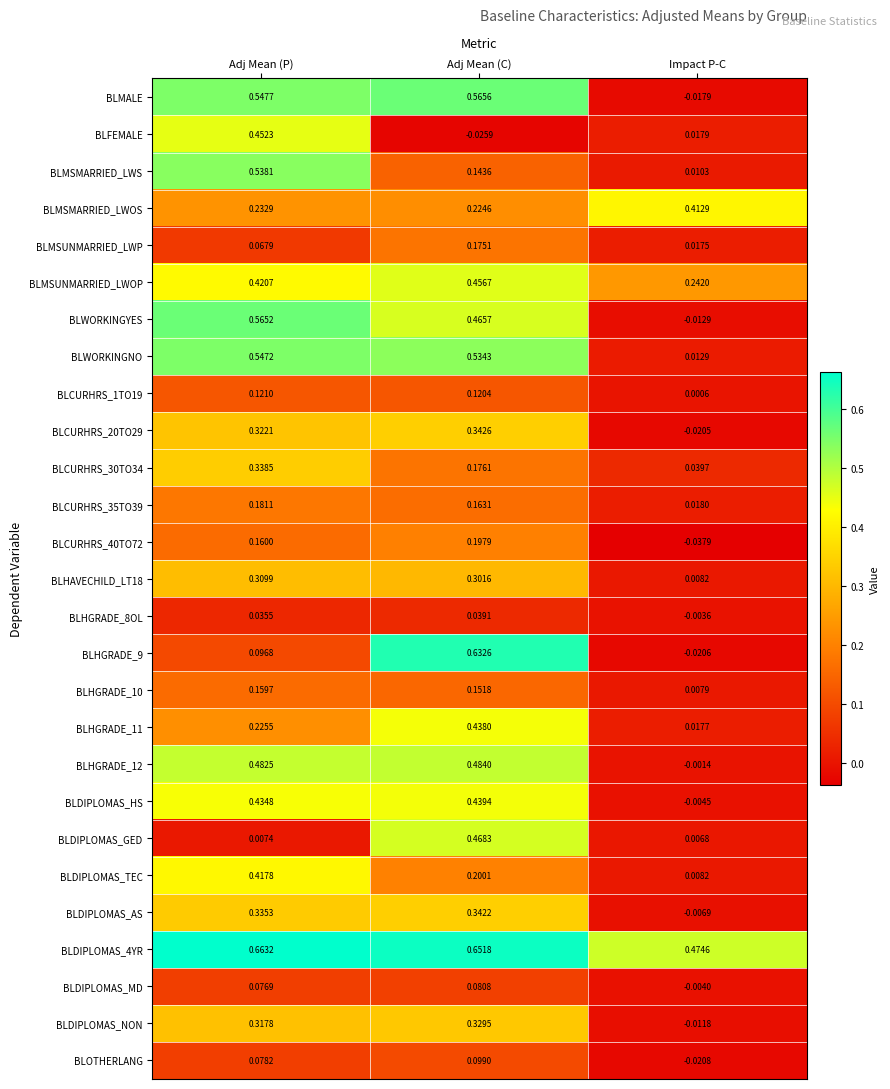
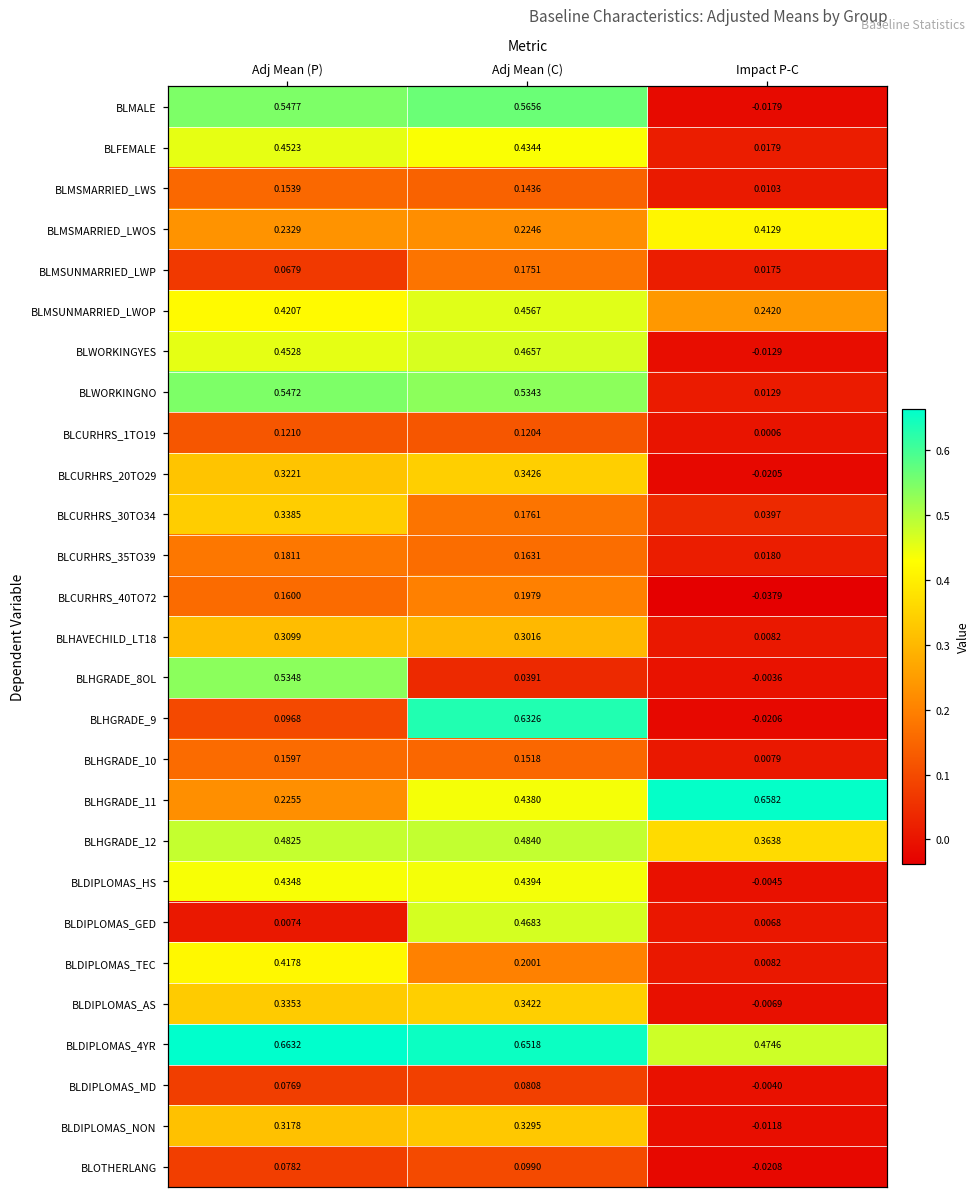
  {
    "BLMALE": {
      "Adj Mean (P)": 0.5477,
      "Adj Mean (C)": 0.5656,
      "Impact P-C": -0.0179
    },
    "BLFEMALE": {
      "Adj Mean (P)": 0.4523,
-     "Adj Mean (C)": -0.0259,
+     "Adj Mean (C)": 0.4344,
      "Impact P-C": 0.0179
    },
    "BLMSMARRIED_LWS": {
-     "Adj Mean (P)": 0.5381,
+     "Adj Mean (P)": 0.1539,
      "Adj Mean (C)": 0.1436,
      "Impact P-C": 0.0103
    },
    "BLMSMARRIED_LWOS": {
      "Adj Mean (P)": 0.2329,
      "Adj Mean (C)": 0.2246,
      "Impact P-C": 0.4129
    },
    "BLMSUNMARRIED_LWP": {
      "Adj Mean (P)": 0.0679,
      "Adj Mean (C)": 0.1751,
      "Impact P-C": 0.0175
    },
    "BLMSUNMARRIED_LWOP": {
      "Adj Mean (P)": 0.4207,
      "Adj Mean (C)": 0.4567,
      "Impact P-C": 0.2420
    },
    "BLWORKINGYES": {
-     "Adj Mean (P)": 0.5652,
+     "Adj Mean (P)": 0.4528,
      "Adj Mean (C)": 0.4657,
      "Impact P-C": -0.0129
    },
    "BLWORKINGNO": {
      "Adj Mean (P)": 0.5472,
      "Adj Mean (C)": 0.5343,
      "Impact P-C": 0.0129
    },
    "BLCURHRS_1TO19": {
      "Adj Mean (P)": 0.1210,
      "Adj Mean (C)": 0.1204,
      "Impact P-C": 0.0006
    },
    "BLCURHRS_20TO29": {
      "Adj Mean (P)": 0.3221,
      "Adj Mean (C)": 0.3426,
      "Impact P-C": -0.0205
    },
    "BLCURHRS_30TO34": {
      "Adj Mean (P)": 0.3385,
      "Adj Mean (C)": 0.1761,
      "Impact P-C": 0.0397
    },
    "BLCURHRS_35TO39": {
      "Adj Mean (P)": 0.1811,
      "Adj Mean (C)": 0.1631,
      "Impact P-C": 0.0180
    },
    "BLCURHRS_40TO72": {
      "Adj Mean (P)": 0.1600,
      "Adj Mean (C)": 0.1979,
      "Impact P-C": -0.0379
    },
    "BLHAVECHILD_LT18": {
      "Adj Mean (P)": 0.3099,
      "Adj Mean (C)": 0.3016,
      "Impact P-C": 0.0082
    },
    "BLHGRADE_8OL": {
-     "Adj Mean (P)": 0.0355,
+     "Adj Mean (P)": 0.5348,
      "Adj Mean (C)": 0.0391,
      "Impact P-C": -0.0036
    },
    "BLHGRADE_9": {
      "Adj Mean (P)": 0.0968,
      "Adj Mean (C)": 0.6326,
      "Impact P-C": -0.0206
    },
    "BLHGRADE_10": {
      "Adj Mean (P)": 0.1597,
      "Adj Mean (C)": 0.1518,
      "Impact P-C": 0.0079
    },
    "BLHGRADE_11": {
      "Adj Mean (P)": 0.2255,
      "Adj Mean (C)": 0.4380,
-     "Impact P-C": 0.0177
+     "Impact P-C": 0.6582
    },
    "BLHGRADE_12": {
      "Adj Mean (P)": 0.4825,
      "Adj Mean (C)": 0.4840,
-     "Impact P-C": -0.0014
+     "Impact P-C": 0.3638
    },
    "BLDIPLOMAS_HS": {
      "Adj Mean (P)": 0.4348,
      "Adj Mean (C)": 0.4394,
      "Impact P-C": -0.0045
    },
    "BLDIPLOMAS_GED": {
      "Adj Mean (P)": 0.0074,
      "Adj Mean (C)": 0.4683,
      "Impact P-C": 0.0068
    },
    "BLDIPLOMAS_TEC": {
      "Adj Mean (P)": 0.4178,
      "Adj Mean (C)": 0.2001,
      "Impact P-C": 0.0082
    },
    "BLDIPLOMAS_AS": {
      "Adj Mean (P)": 0.3353,
      "Adj Mean (C)": 0.3422,
      "Impact P-C": -0.0069
    },
    "BLDIPLOMAS_4YR": {
      "Adj Mean (P)": 0.6632,
      "Adj Mean (C)": 0.6518,
      "Impact P-C": 0.4746
    },
    "BLDIPLOMAS_MD": {
      "Adj Mean (P)": 0.0769,
      "Adj Mean (C)": 0.0808,
      "Impact P-C": -0.0040
    },
    "BLDIPLOMAS_NON": {
      "Adj Mean (P)": 0.3178,
      "Adj Mean (C)": 0.3295,
      "Impact P-C": -0.0118
    },
    "BLOTHERLANG": {
      "Adj Mean (P)": 0.0782,
      "Adj Mean (C)": 0.0990,
      "Impact P-C": -0.0208
    }
  }
